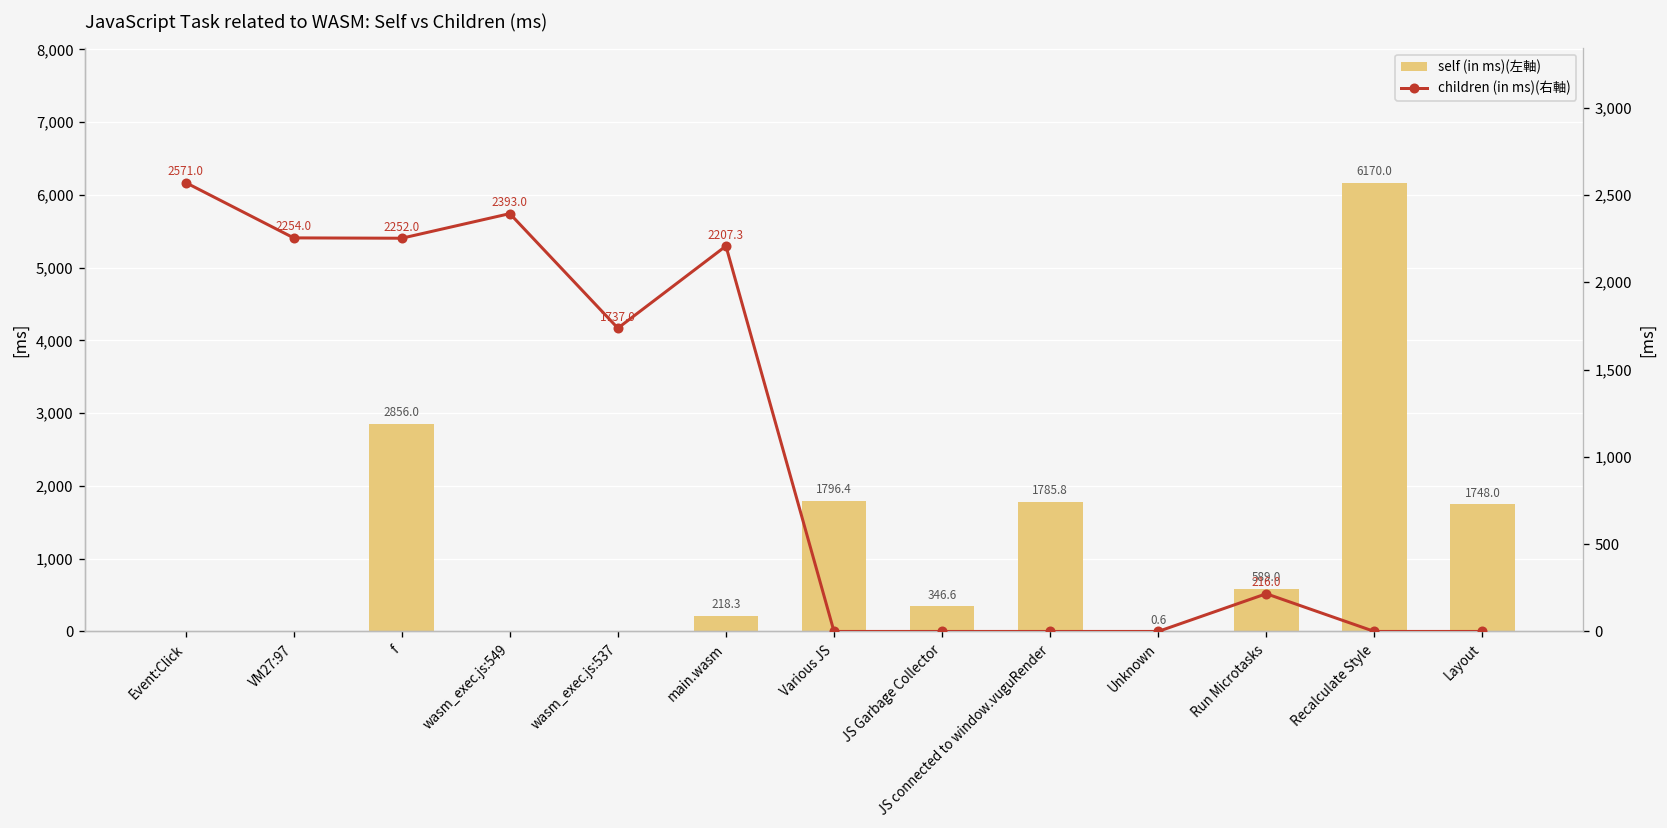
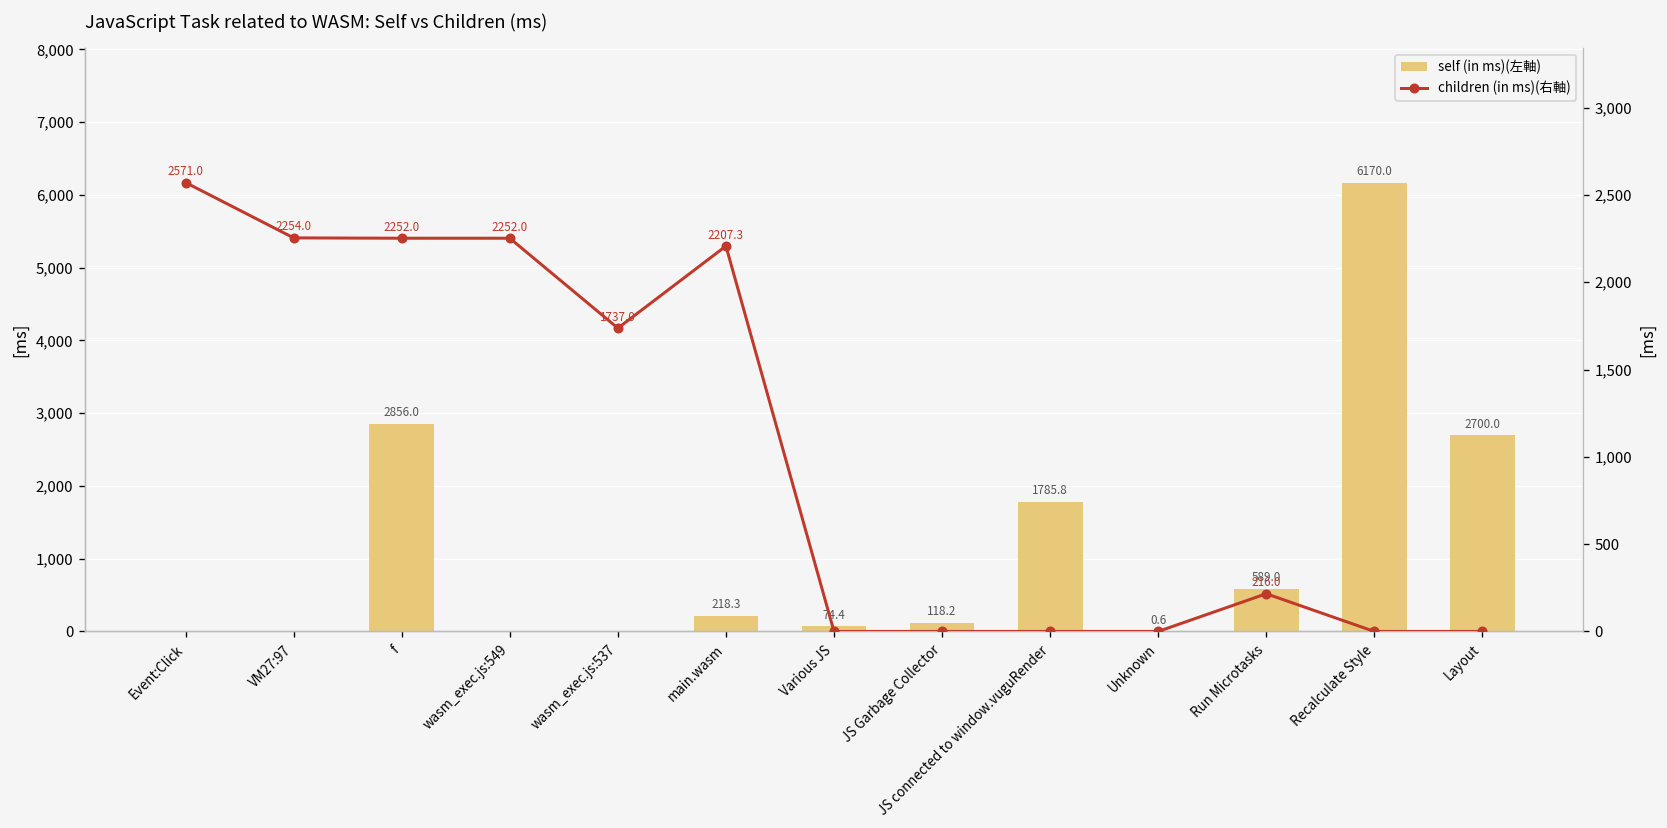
  {
    "self (in ms)(左軸)": {
      "f": 2856.0,
      "main.wasm": 218.3,
-     "Various JS": 1796.4,
-     "JS Garbage Collector": 346.6,
+     "Various JS": 74.4,
+     "JS Garbage Collector": 118.2,
      "JS connected to window.vuguRender": 1785.8,
      "Unknown": 0.6,
      "Recalculate Style": 6170.0,
-     "Layout": 1748.0
+     "Layout": 2700.0
    },
    "children (in ms)(右軸)": {
      "Event:Click": 2571.0,
      "VM27:97": 2254.0,
      "f": 2252.0,
-     "wasm_exec.js:549": 2393.0,
+     "wasm_exec.js:549": 2252.0,
      "wasm_exec.js:537": 1737.0,
      "main.wasm": 2207.3
    }
  }
